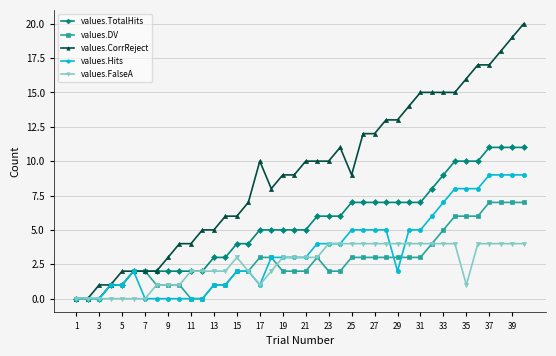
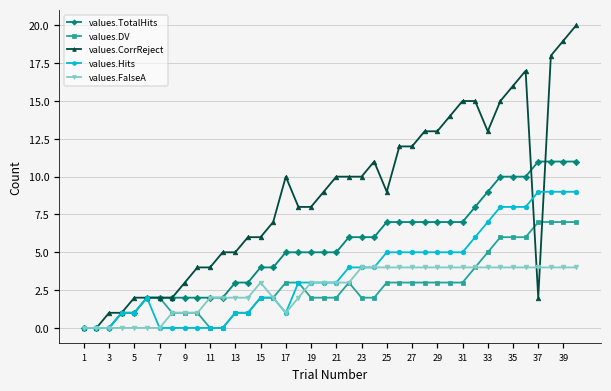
  {
    "values.CorrReject": {
      "3": 1,
      "5": 2,
      "9": 3,
      "11": 4,
      "13": 5,
      "15": 6,
      "17": 10,
-     "19": 9,
+     "19": 8,
      "21": 10,
      "23": 10,
      "25": 9,
      "27": 12,
      "29": 13,
      "31": 15,
-     "33": 15,
+     "33": 13,
      "35": 16,
-     "37": 17,
+     "37": 2,
      "39": 19
    },
    "values.Hits": {
      "9": 0,
      "25": 5,
      "27": 5,
-     "29": 2,
+     "29": 5,
      "31": 5,
      "33": 7,
      "35": 8,
      "37": 9,
      "39": 9
    },
    "values.FalseA": {
      "5": 0,
      "13": 2,
      "15": 3,
      "25": 4,
      "27": 4,
      "29": 4,
      "31": 4,
      "33": 4,
-     "35": 1,
+     "35": 4,
      "37": 4,
      "39": 4
    }
  }
